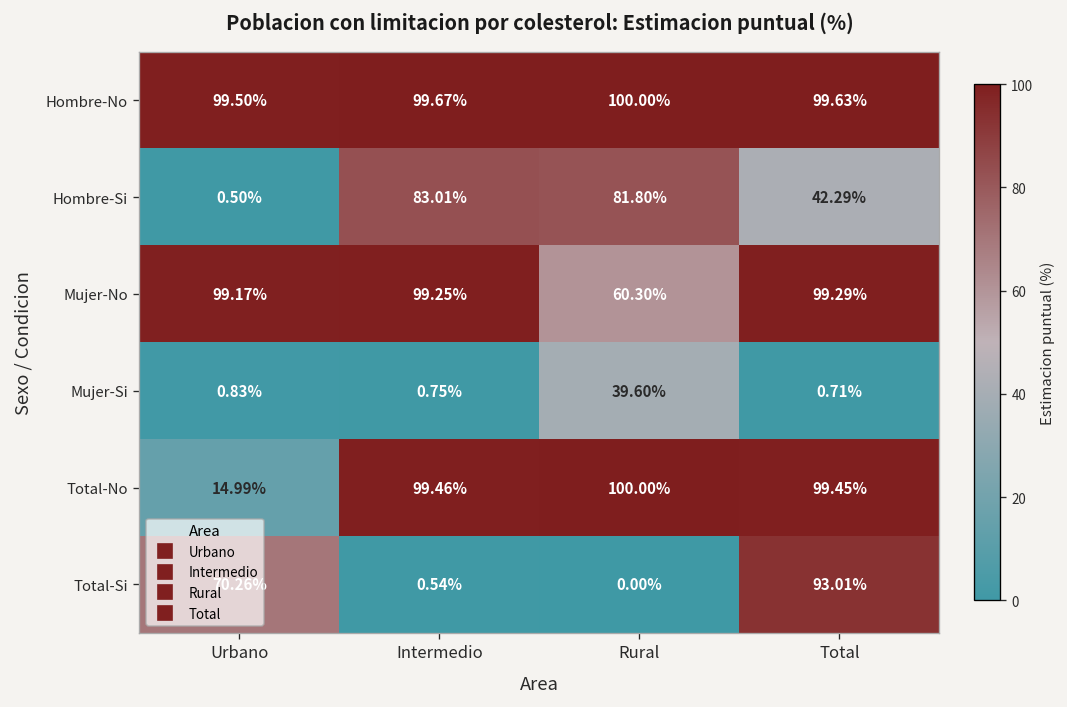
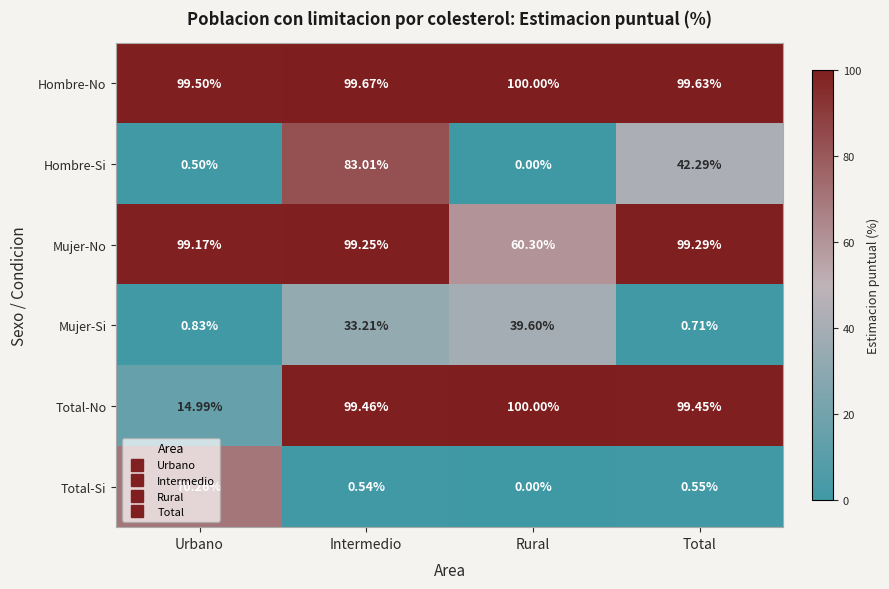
  {
    "Hombre-No": {
      "Urbano": "99.50%",
      "Intermedio": "99.67%",
      "Rural": "100.00%",
      "Total": "99.63%"
    },
    "Hombre-Si": {
      "Urbano": "0.50%",
      "Intermedio": "83.01%",
-     "Rural": "81.80%",
+     "Rural": "0.00%",
      "Total": "42.29%"
    },
    "Mujer-No": {
      "Urbano": "99.17%",
      "Intermedio": "99.25%",
      "Rural": "60.30%",
      "Total": "99.29%"
    },
    "Mujer-Si": {
      "Urbano": "0.83%",
-     "Intermedio": "0.75%",
+     "Intermedio": "33.21%",
      "Rural": "39.60%",
      "Total": "0.71%"
    },
    "Total-No": {
      "Urbano": "14.99%",
      "Intermedio": "99.46%",
      "Rural": "100.00%",
      "Total": "99.45%"
    },
    "Total-Si": {
      "Intermedio": "0.54%",
      "Rural": "0.00%",
-     "Total": "93.01%"
+     "Total": "0.55%"
    }
  }
